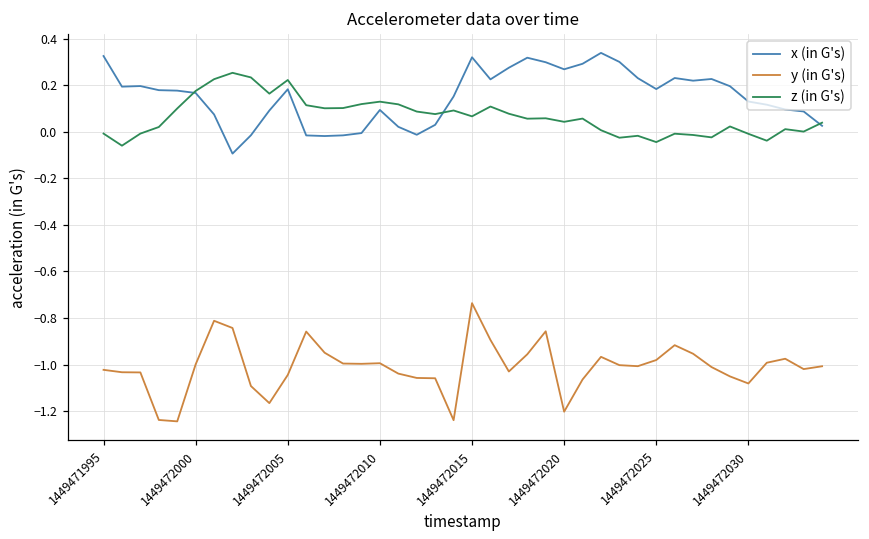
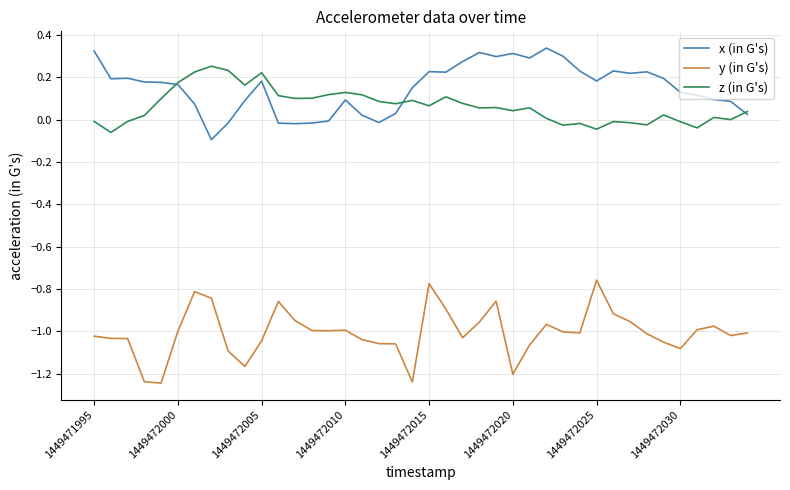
  {
    "x (in G's)": {
      "1449471995": 0.33,
      "1449472005": 0.18,
      "1449472010": 0.09,
-     "1449472015": 0.32,
-     "1449472020": 0.27,
+     "1449472015": 0.23,
+     "1449472020": 0.31,
      "1449472025": 0.18
    },
    "y (in G's)": {
      "1449471995": -1.02,
      "1449472000": -1.00,
      "1449472005": -1.04,
      "1449472010": -0.99,
-     "1449472015": -0.74,
+     "1449472015": -0.77,
      "1449472020": -1.20,
-     "1449472025": -0.98,
+     "1449472025": -0.76,
      "1449472030": -1.08
    },
    "z (in G's)": {
      "1449471995": -0.01,
      "1449472005": 0.22,
      "1449472010": 0.13,
      "1449472015": 0.07,
      "1449472020": 0.04,
      "1449472025": -0.04,
      "1449472030": -0.01
    }
  }
